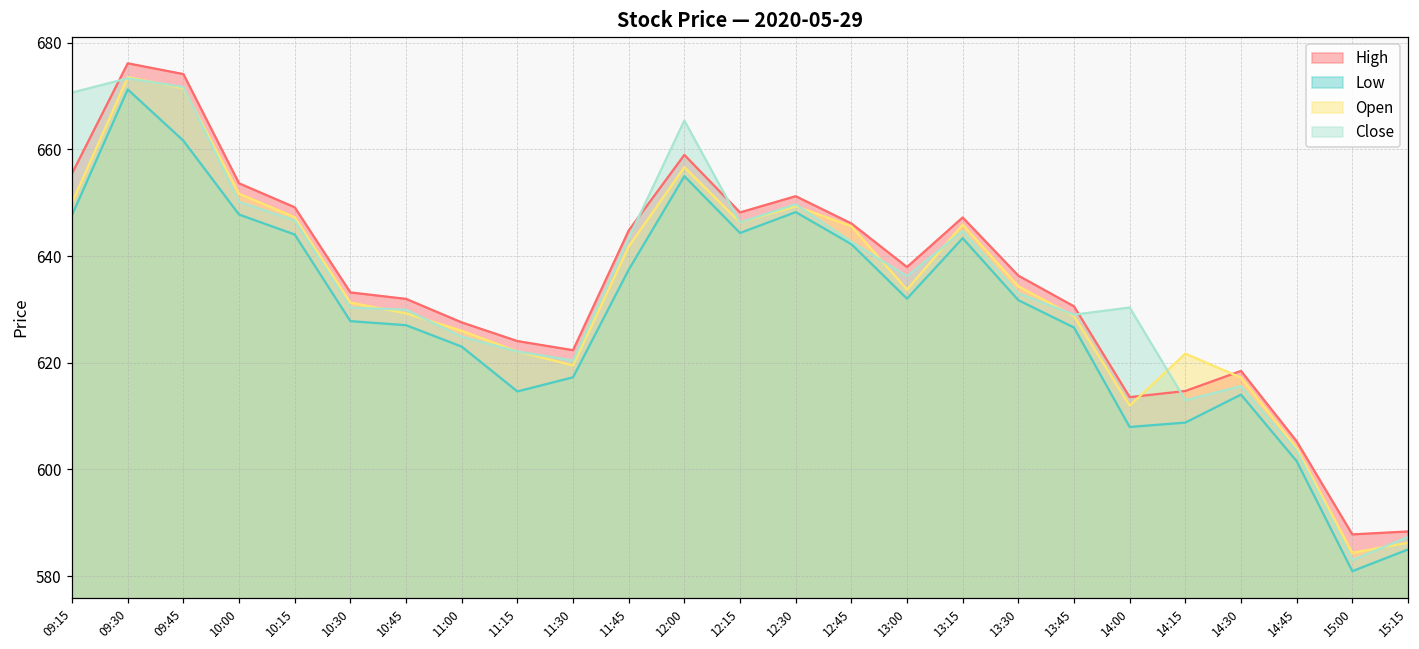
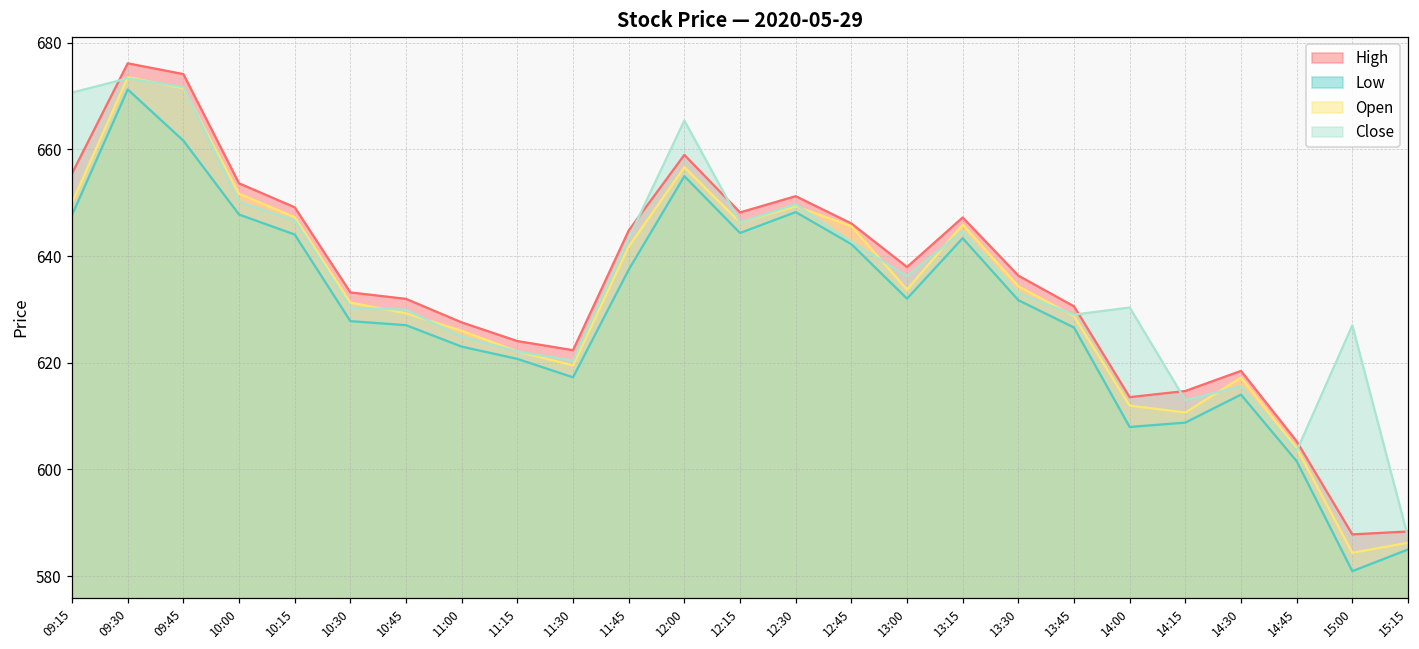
  {
    "High": {
      "09:15": 655,
      "09:30": 676,
      "09:45": 674,
      "10:00": 654,
      "10:15": 649,
      "10:30": 633,
      "10:45": 632,
      "11:00": 628,
      "11:15": 624,
      "11:30": 622,
      "11:45": 645,
      "12:00": 659,
      "12:15": 648,
      "12:30": 651,
      "13:00": 638,
      "13:15": 647,
      "13:30": 636,
      "13:45": 631,
      "14:00": 614,
      "14:15": 615,
      "14:30": 618,
      "14:45": 605,
      "15:00": 588,
      "15:15": 588
    },
    "Low": {
      "09:15": 648,
      "09:30": 671,
      "09:45": 662,
      "10:00": 648,
      "10:15": 644,
      "10:30": 628,
      "10:45": 627,
      "11:00": 623,
-     "11:15": 615,
+     "11:15": 621,
      "11:30": 617,
      "11:45": 637,
      "12:00": 655,
      "12:15": 644,
      "12:30": 648,
      "13:00": 632,
      "13:15": 643,
      "13:30": 632,
      "13:45": 627,
      "14:00": 608,
      "14:15": 609,
      "14:30": 614,
      "14:45": 602,
      "15:00": 581,
      "15:15": 585
    },
    "Open": {
      "09:15": 650,
      "10:00": 652,
      "10:15": 647,
      "10:30": 631,
      "10:45": 629,
      "11:00": 626,
      "11:30": 620,
      "11:45": 642,
      "12:00": 657,
      "13:00": 634,
      "13:15": 646,
      "13:30": 634,
      "14:00": 612,
-     "14:15": 622,
+     "14:15": 611,
      "14:30": 617,
      "14:45": 604,
      "15:00": 584,
      "15:15": 586
    },
    "Close": {
      "09:15": 671,
      "10:00": 650,
      "10:15": 647,
      "10:30": 630,
      "10:45": 630,
      "11:00": 625,
      "11:30": 620,
      "11:45": 643,
      "12:00": 665,
      "13:00": 636,
      "13:15": 645,
      "13:30": 633,
      "14:00": 630,
      "14:15": 613,
      "14:30": 616,
      "14:45": 603,
-     "15:00": 583,
+     "15:00": 627,
      "15:15": 587
    }
  }
